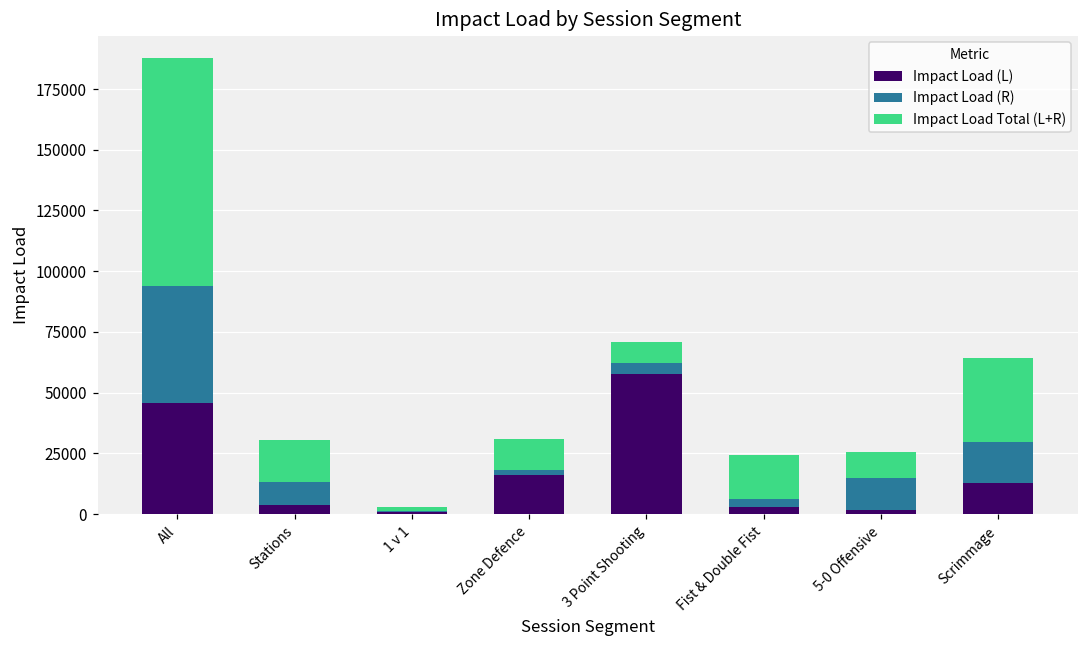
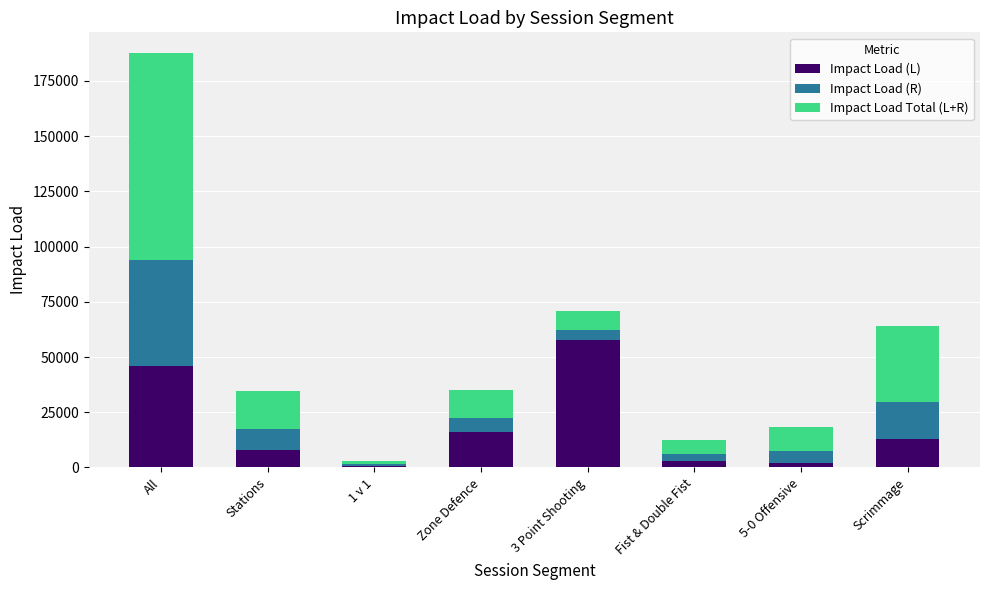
  {
    "Impact Load (L)": {
      "All": 46000,
-     "Stations": 4000,
+     "Stations": 8000,
      "Zone Defence": 16000,
      "3 Point Shooting": 58000,
      "Fist & Double Fist": 3000,
      "5-0 Offensive": 2000,
      "Scrimmage": 13000
    },
    "Impact Load (R)": {
      "All": 48000,
      "Stations": 9000,
-     "Zone Defence": 2000,
+     "Zone Defence": 6000,
      "3 Point Shooting": 5000,
      "Fist & Double Fist": 3000,
-     "5-0 Offensive": 13000,
+     "5-0 Offensive": 5000,
      "Scrimmage": 17000
    },
    "Impact Load Total (L+R)": {
      "All": 94000,
      "Stations": 17000,
      "1 v 1": 2000,
      "Zone Defence": 13000,
      "3 Point Shooting": 8000,
-     "Fist & Double Fist": 18000,
+     "Fist & Double Fist": 6000,
      "5-0 Offensive": 11000,
      "Scrimmage": 35000
    }
  }
